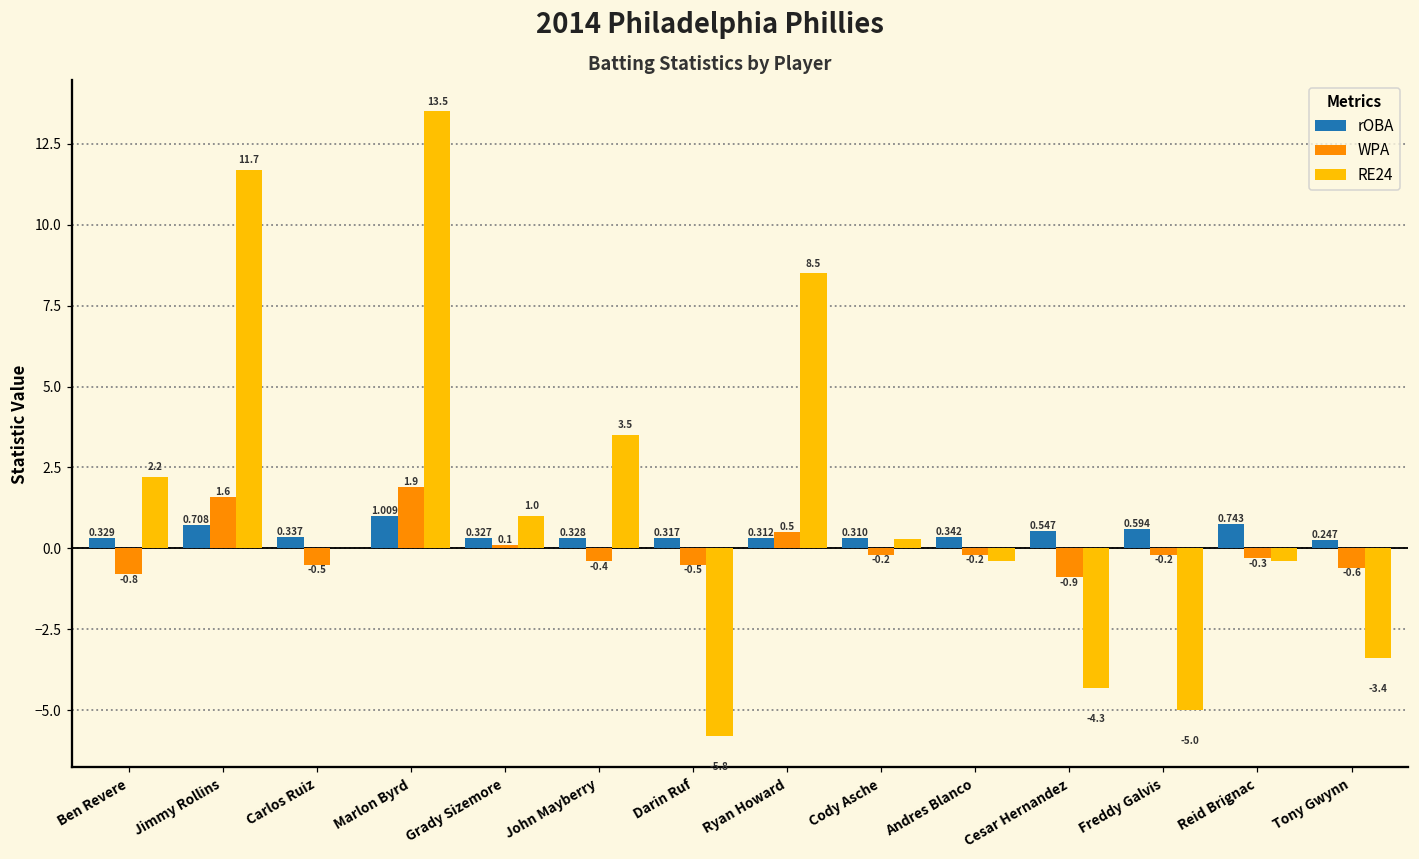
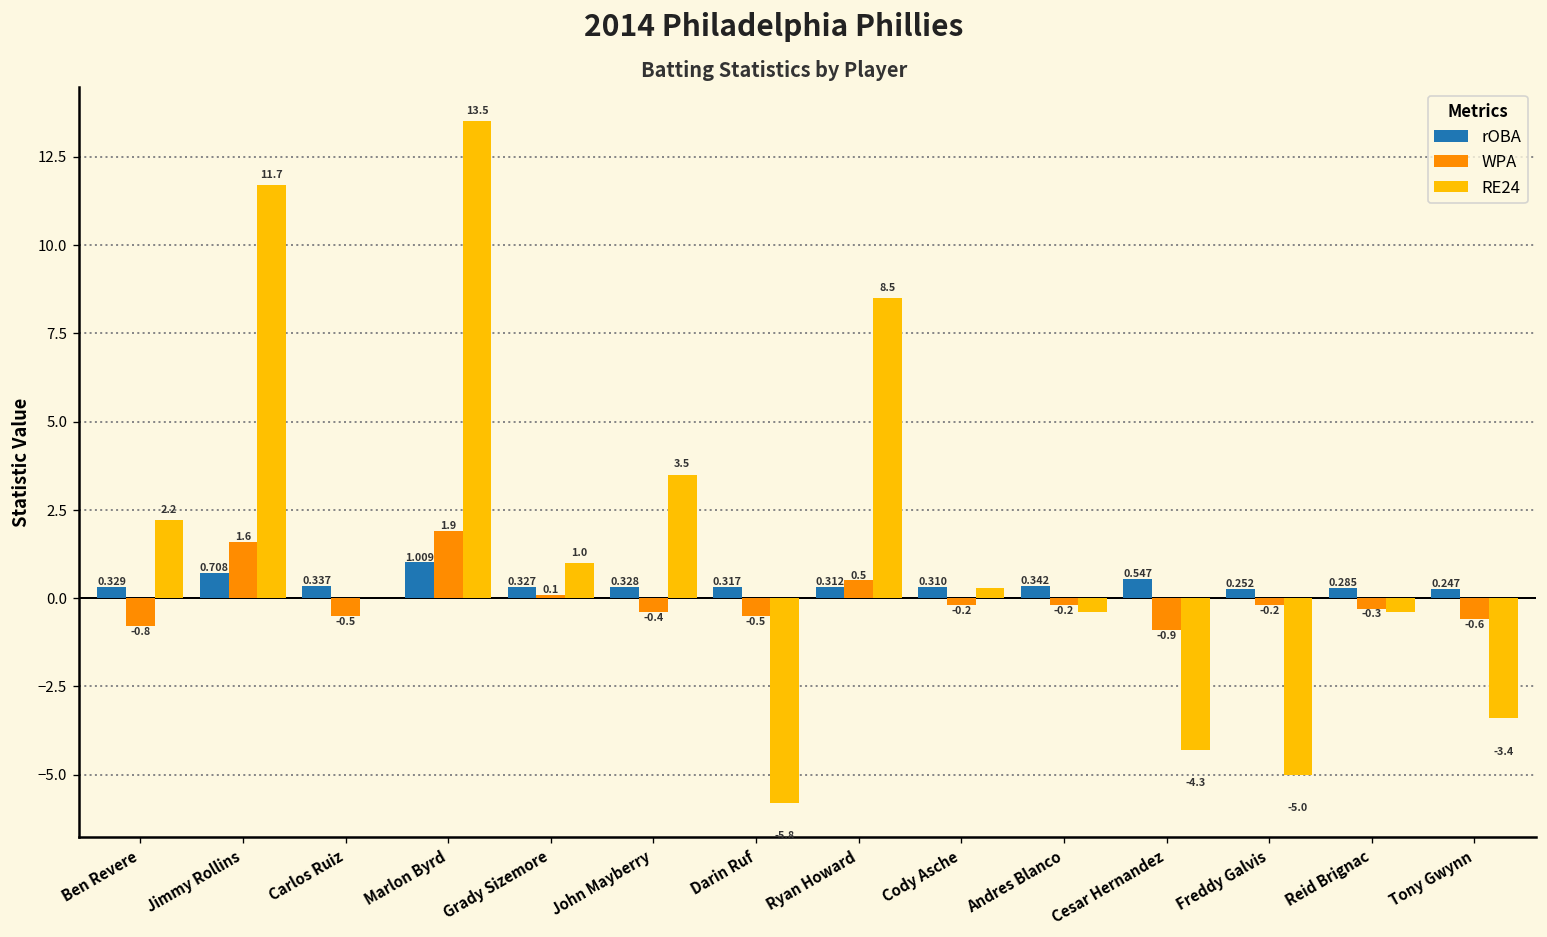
  {
    "rOBA": {
      "Ben Revere": 0.329,
      "Jimmy Rollins": 0.708,
      "Carlos Ruiz": 0.337,
      "Marlon Byrd": 1.009,
      "Grady Sizemore": 0.327,
      "John Mayberry": 0.328,
      "Darin Ruf": 0.317,
      "Ryan Howard": 0.312,
      "Cody Asche": 0.310,
      "Andres Blanco": 0.342,
      "Cesar Hernandez": 0.547,
-     "Freddy Galvis": 0.594,
-     "Reid Brignac": 0.743,
+     "Freddy Galvis": 0.252,
+     "Reid Brignac": 0.285,
      "Tony Gwynn": 0.247
    }
  }
